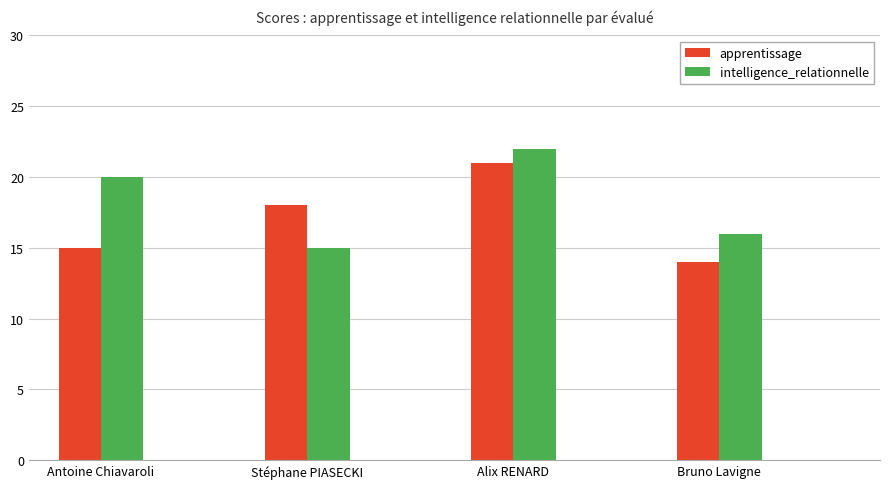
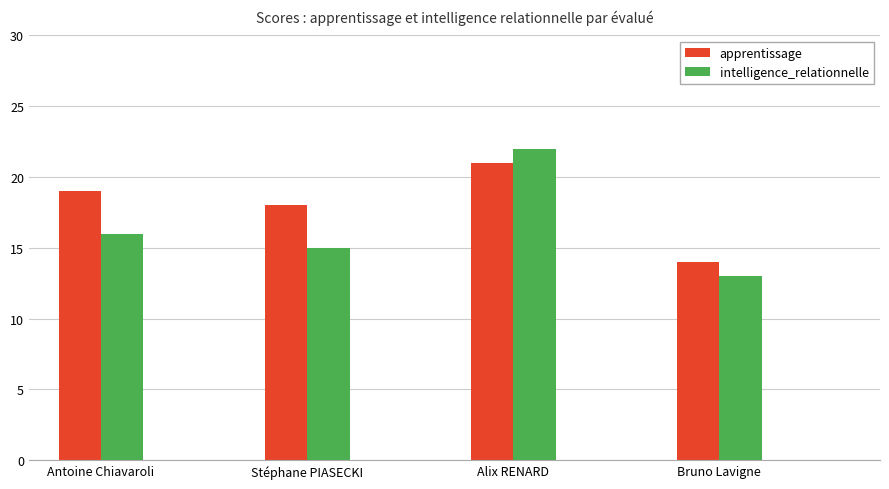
  {
    "apprentissage": {
-     "Antoine Chiavaroli": 15,
+     "Antoine Chiavaroli": 19,
      "Stéphane PIASECKI": 18,
      "Alix RENARD": 21,
      "Bruno Lavigne": 14
    },
    "intelligence_relationnelle": {
-     "Antoine Chiavaroli": 20,
+     "Antoine Chiavaroli": 16,
      "Stéphane PIASECKI": 15,
      "Alix RENARD": 22,
-     "Bruno Lavigne": 16
+     "Bruno Lavigne": 13
    }
  }
